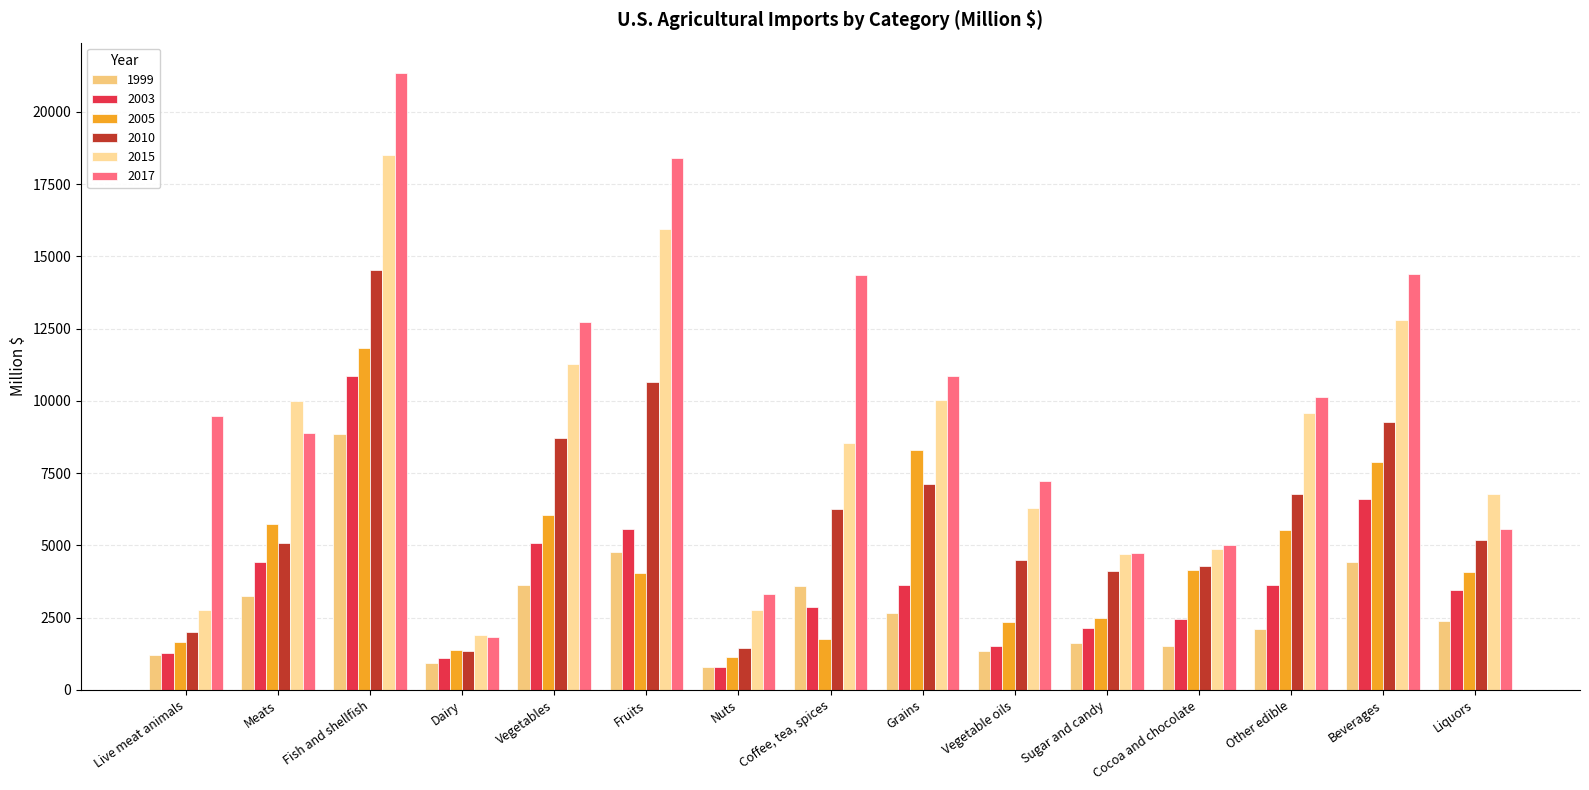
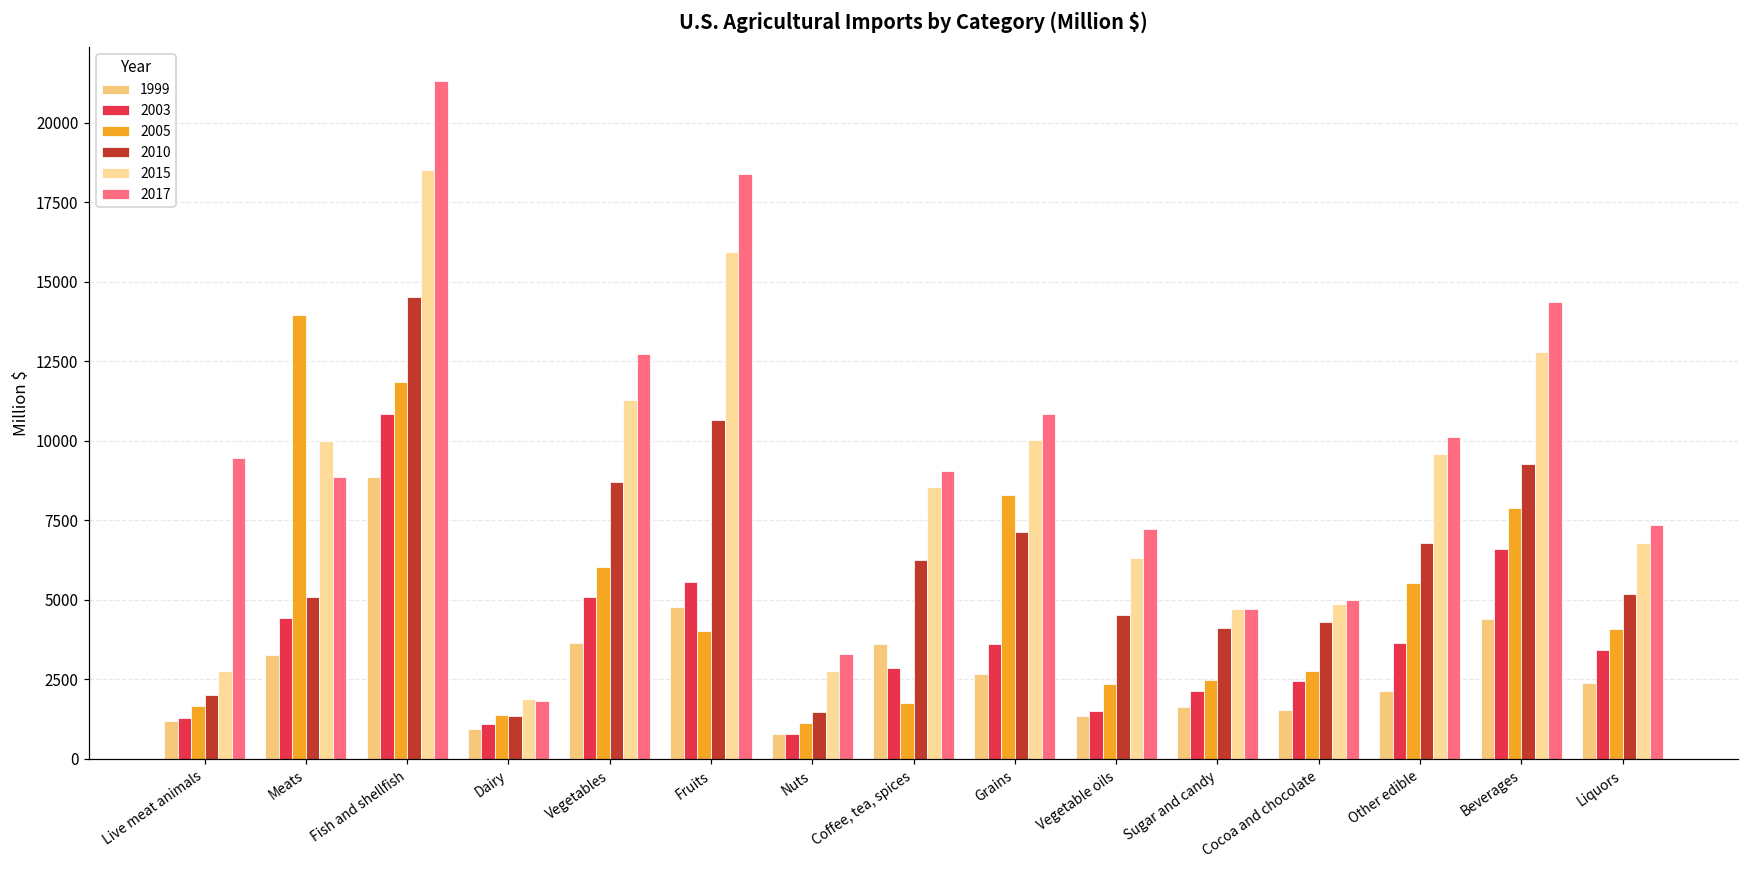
  {
    "2005": {
      "Live meat animals": 1700,
-     "Meats": 5800,
+     "Meats": 14000,
      "Fish and shellfish": 11800,
      "Dairy": 1400,
      "Vegetables": 6000,
      "Fruits": 4000,
      "Nuts": 1100,
      "Coffee, tea, spices": 1800,
      "Grains": 8300,
      "Vegetable oils": 2400,
      "Sugar and candy": 2500,
-     "Cocoa and chocolate": 4200,
+     "Cocoa and chocolate": 2800,
      "Other edible": 5500,
      "Beverages": 7900,
      "Liquors": 4100
    },
    "2017": {
      "Live meat animals": 9500,
      "Meats": 8900,
      "Fish and shellfish": 21300,
      "Dairy": 1800,
      "Vegetables": 12700,
      "Fruits": 18400,
      "Nuts": 3300,
-     "Coffee, tea, spices": 14400,
+     "Coffee, tea, spices": 9100,
      "Grains": 10900,
      "Vegetable oils": 7200,
      "Sugar and candy": 4700,
      "Cocoa and chocolate": 5000,
      "Other edible": 10100,
      "Beverages": 14400,
-     "Liquors": 5600
+     "Liquors": 7400
    }
  }
